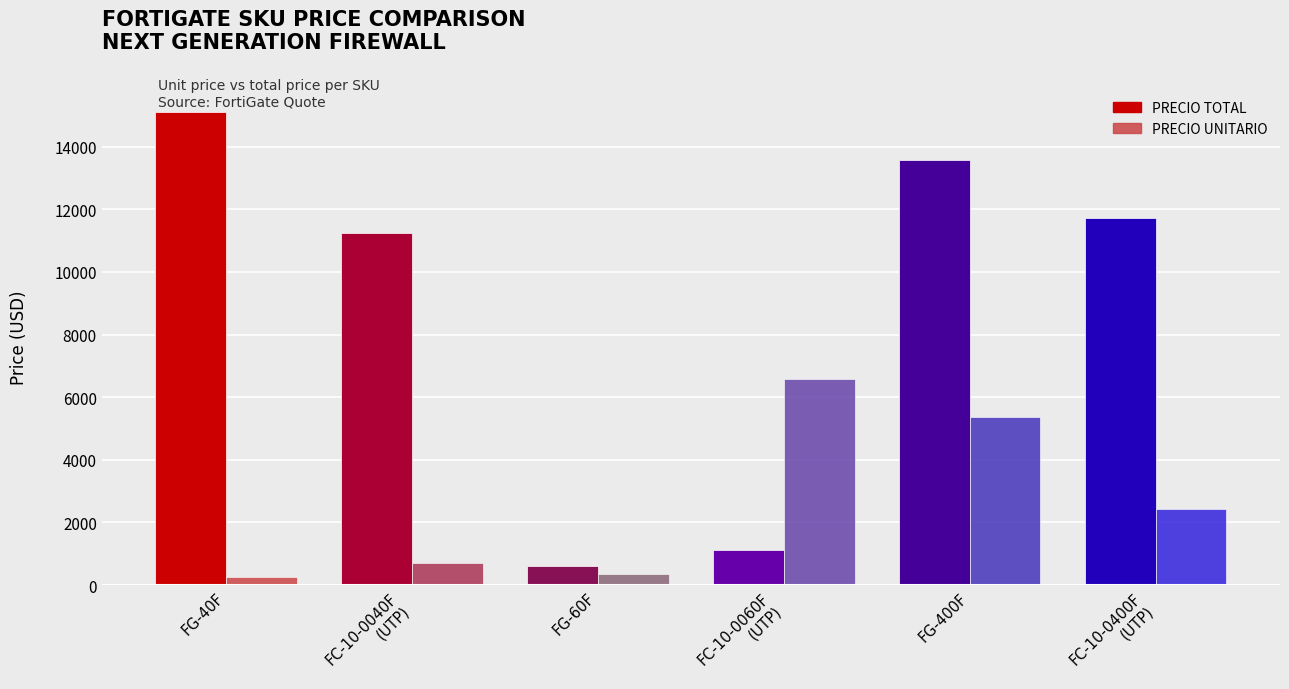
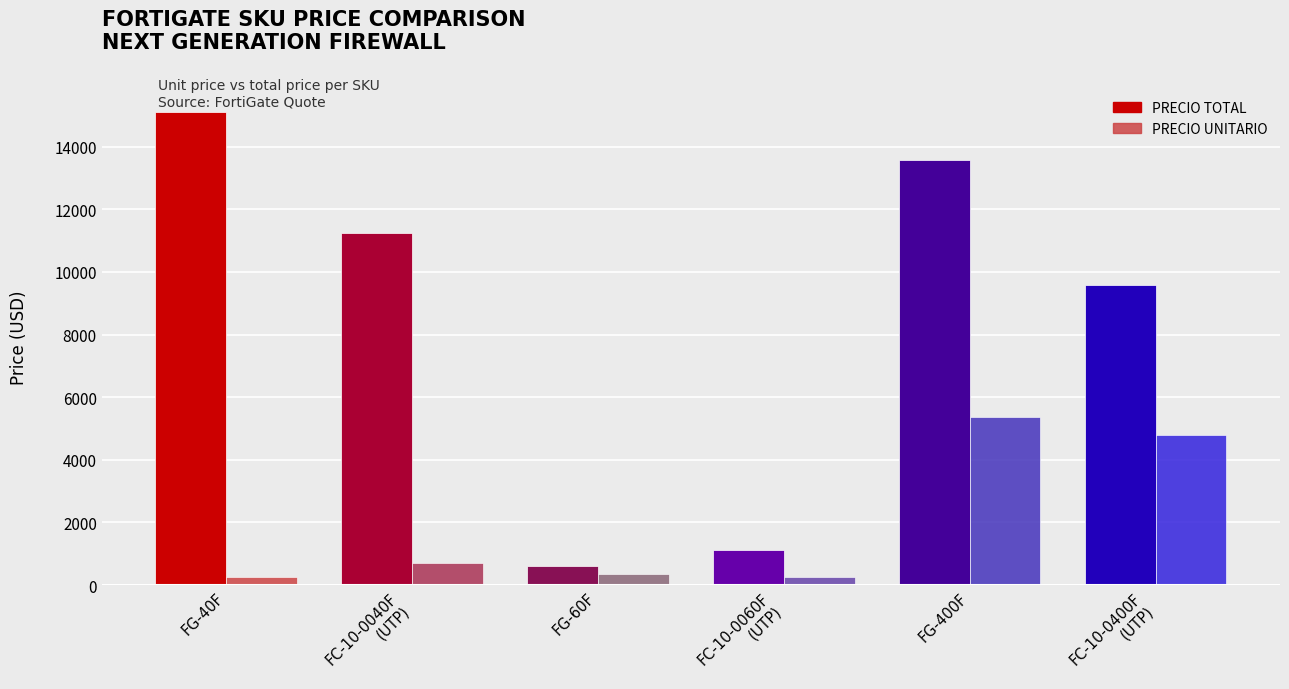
  {
    "PRECIO TOTAL": {
      "FG-40F": 15100,
      "FC-10-0040F (UTP)": 11200,
      "FG-60F": 600,
      "FC-10-0060F (UTP)": 1100,
      "FG-400F": 13600,
-     "FC-10-0400F (UTP)": 11700
+     "FC-10-0400F (UTP)": 9600
    },
    "PRECIO UNITARIO": {
      "FG-40F": 300,
      "FC-10-0040F (UTP)": 700,
      "FG-60F": 400,
-     "FC-10-0060F (UTP)": 6600,
+     "FC-10-0060F (UTP)": 300,
      "FG-400F": 5400,
-     "FC-10-0400F (UTP)": 2400
+     "FC-10-0400F (UTP)": 4800
    }
  }
